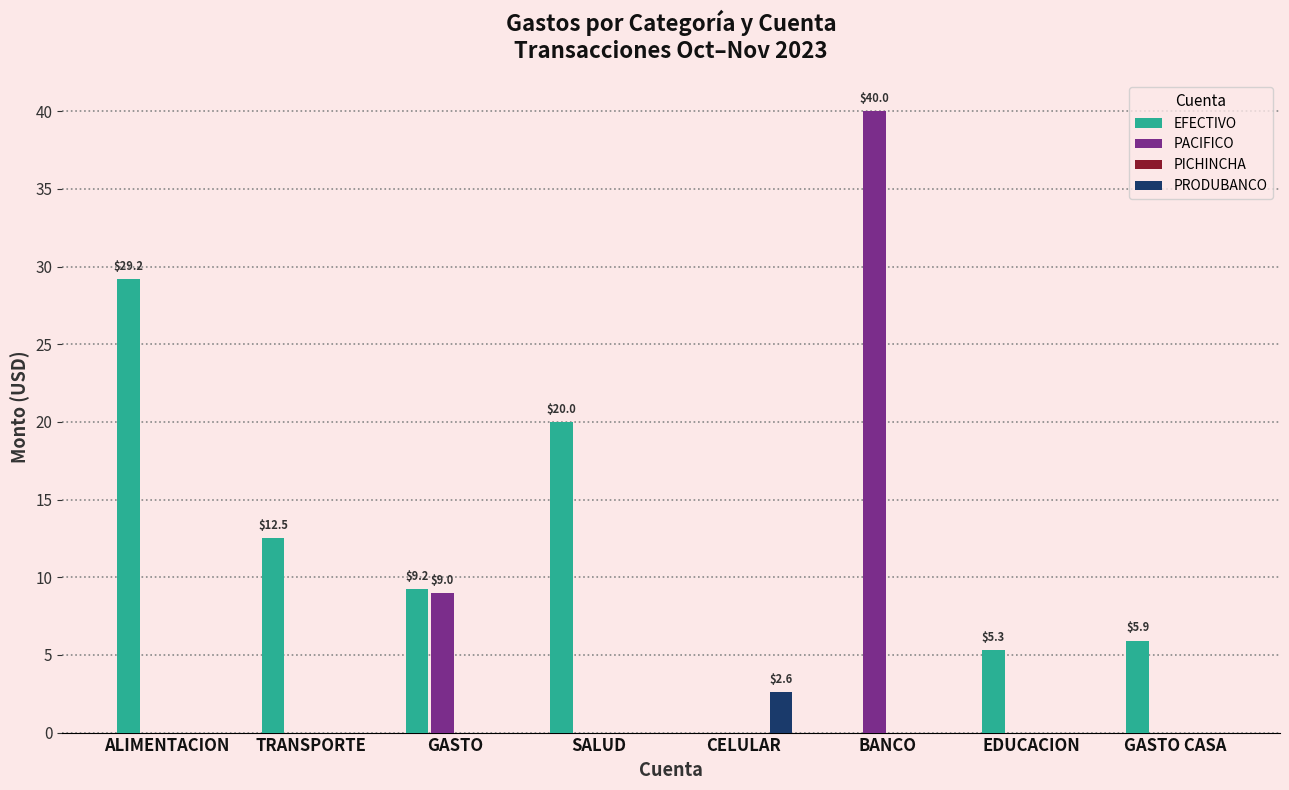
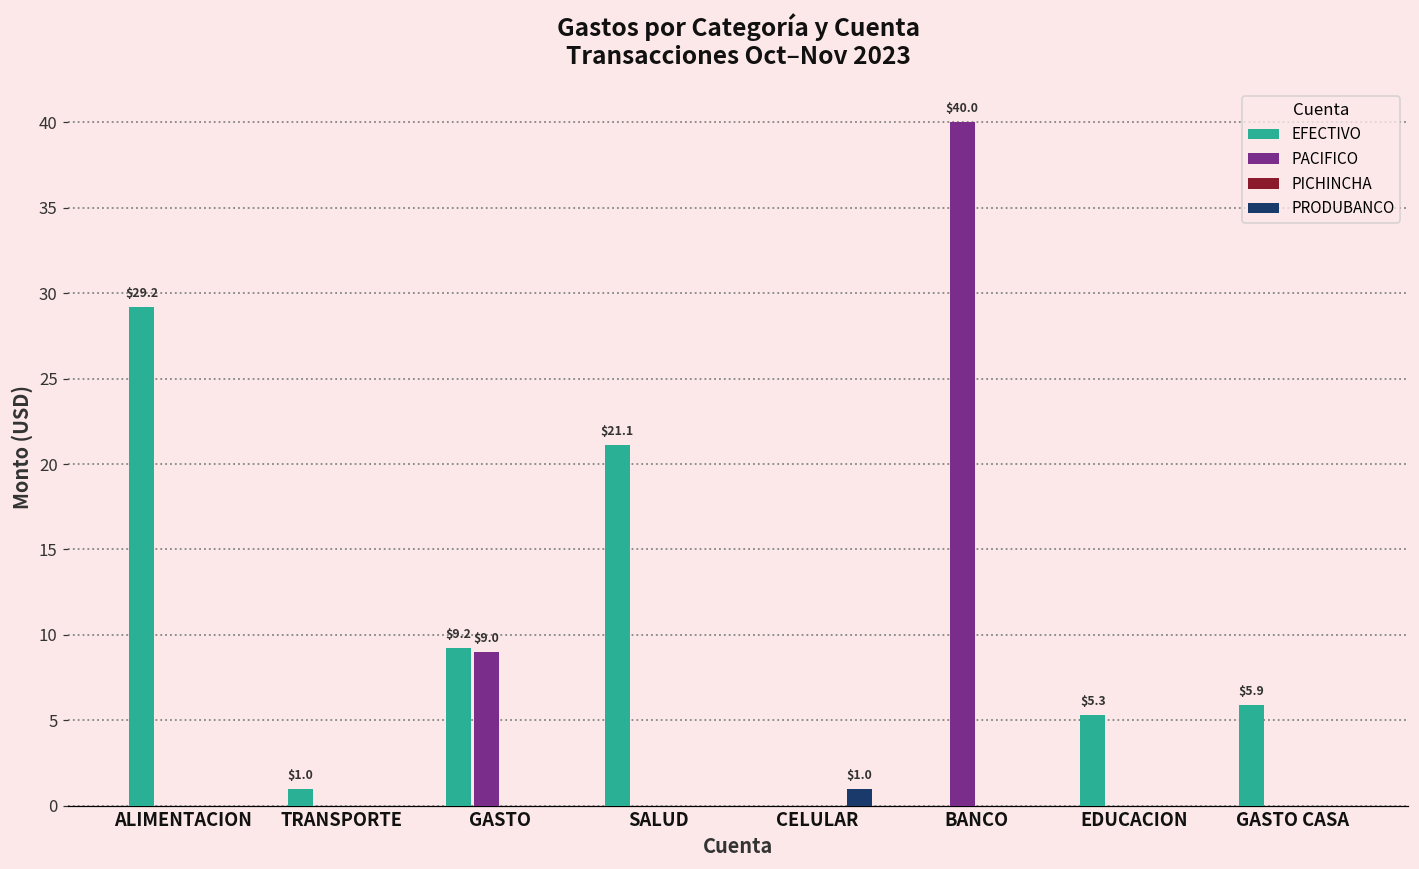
  {
    "EFECTIVO": {
      "ALIMENTACION": "$29.2",
-     "TRANSPORTE": "$12.5",
+     "TRANSPORTE": "$1.0",
      "GASTO": "$9.2",
-     "SALUD": "$20.0",
+     "SALUD": "$21.1",
      "EDUCACION": "$5.3",
      "GASTO CASA": "$5.9"
    },
    "PACIFICO": {
      "GASTO": "$9.0",
      "BANCO": "$40.0"
    },
    "PICHINCHA": {
      "ALIMENTACION": "0.0",
      "TRANSPORTE": "0.0",
      "GASTO": "0.0",
      "SALUD": "0.0",
      "CELULAR": "0.0",
      "BANCO": "0.0",
      "EDUCACION": "0.0",
      "GASTO CASA": "0.0"
    },
    "PRODUBANCO": {
-     "CELULAR": "$2.6"
+     "CELULAR": "$1.0"
    }
  }
